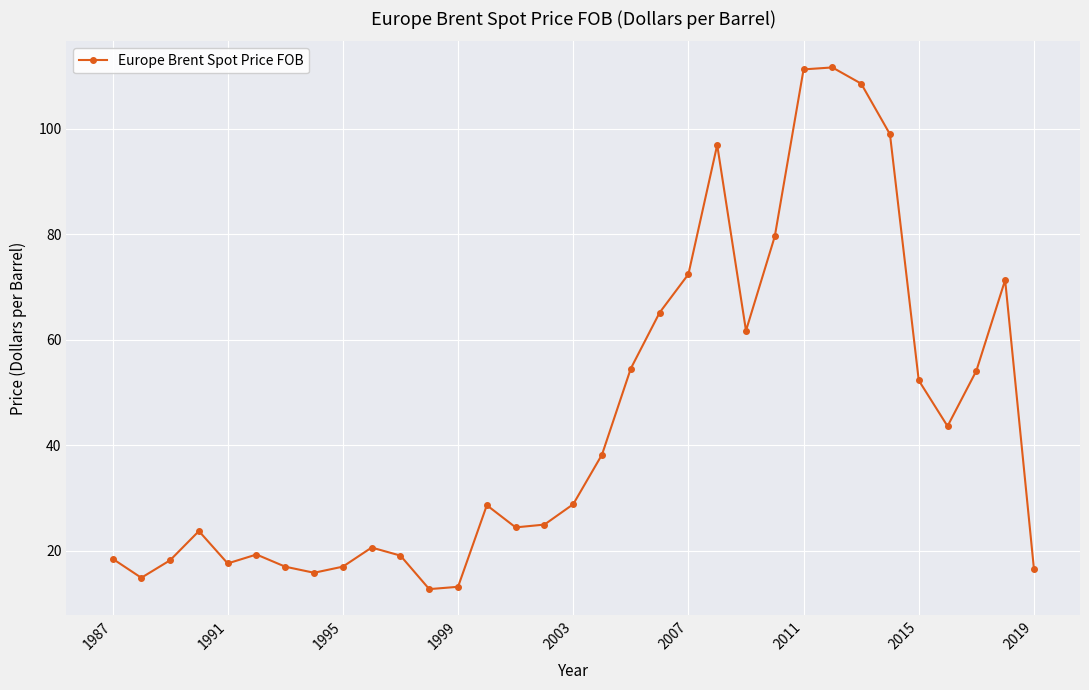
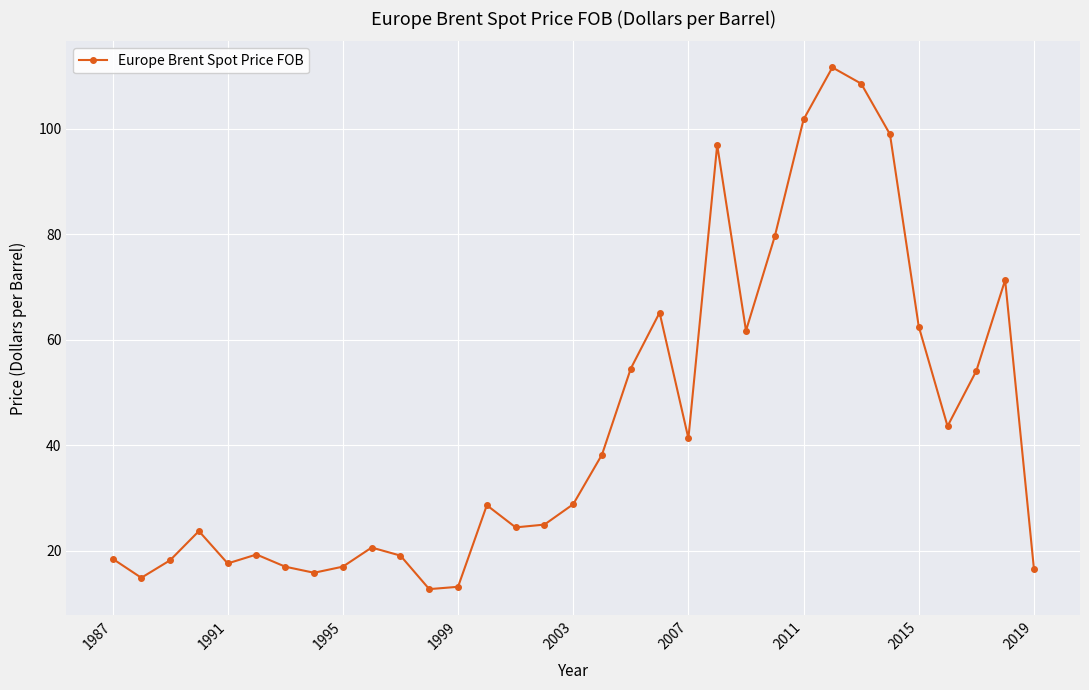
  {
    "1987": 19,
    "1991": 18,
    "1995": 17,
    "1999": 13,
    "2003": 29,
-   "2007": 72,
-   "2011": 111,
-   "2015": 52,
+   "2007": 41,
+   "2011": 102,
+   "2015": 63,
    "2019": 17
  }
